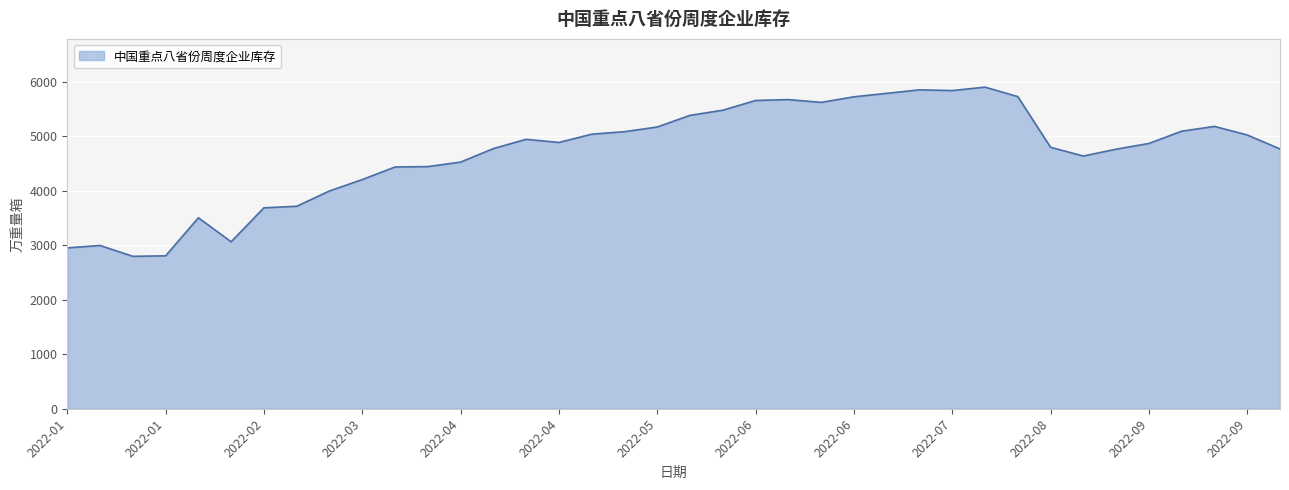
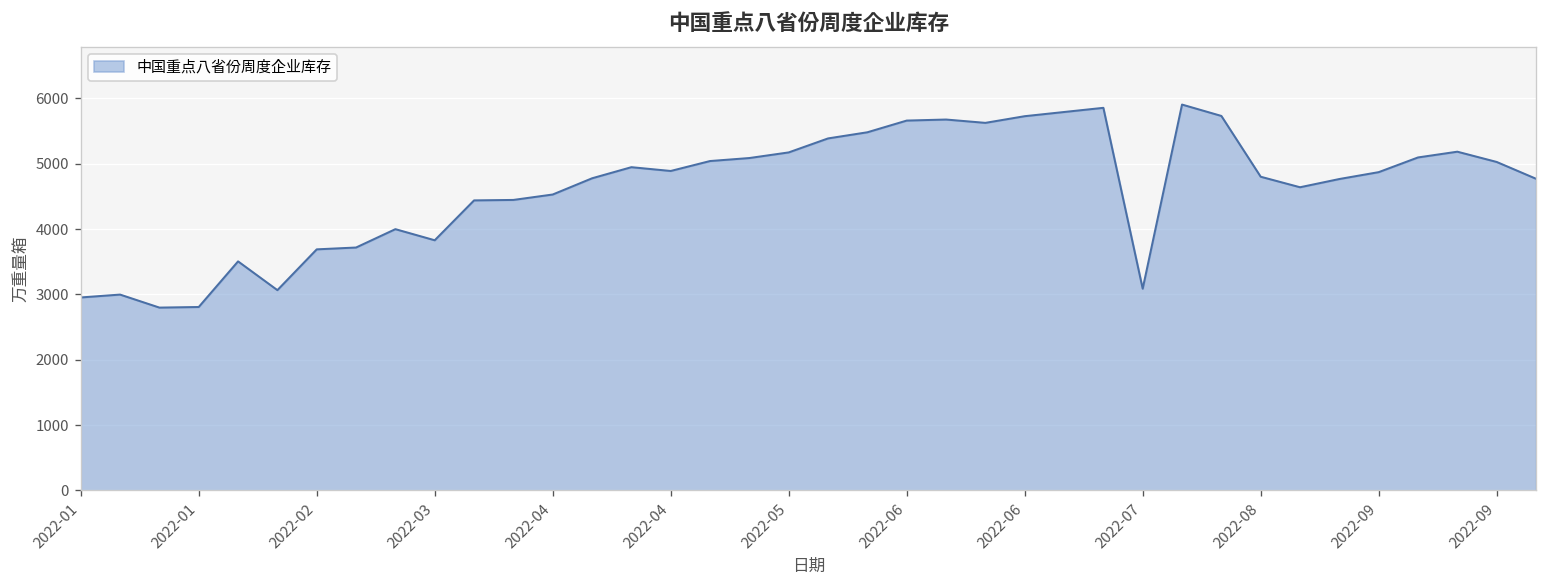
  {
    "2022-02": 3700,
-   "2022-03": 4200,
+   "2022-03": 3800,
    "2022-05": 5200,
-   "2022-07": 5800,
+   "2022-07": 3100,
    "2022-08": 4800
  }
